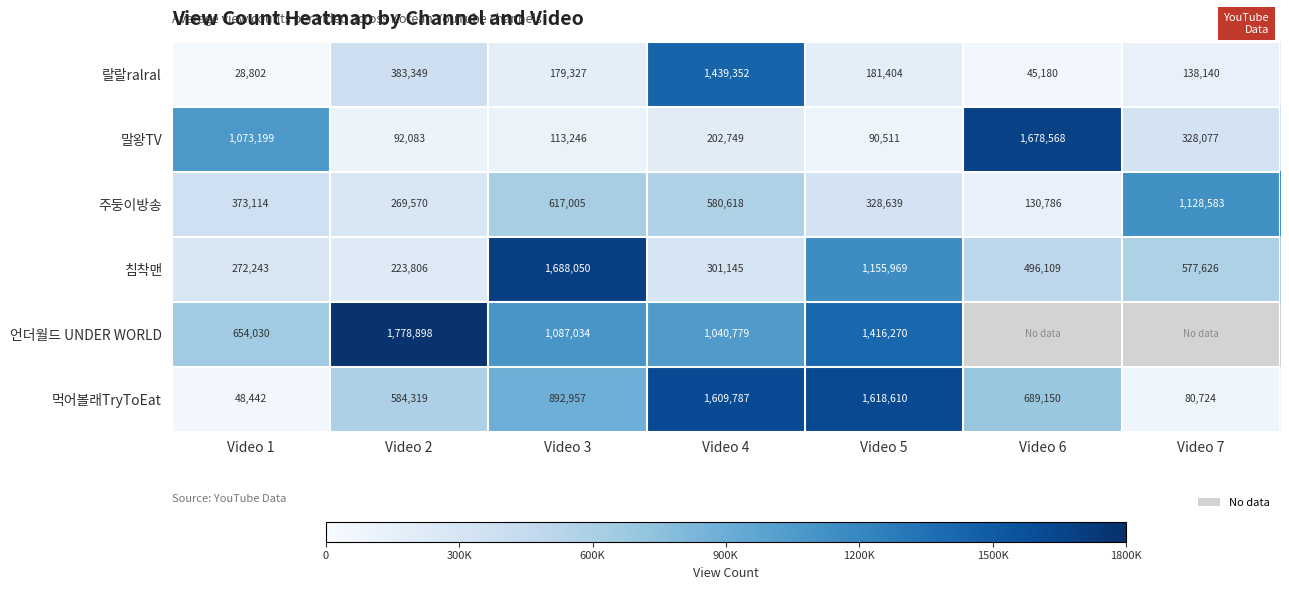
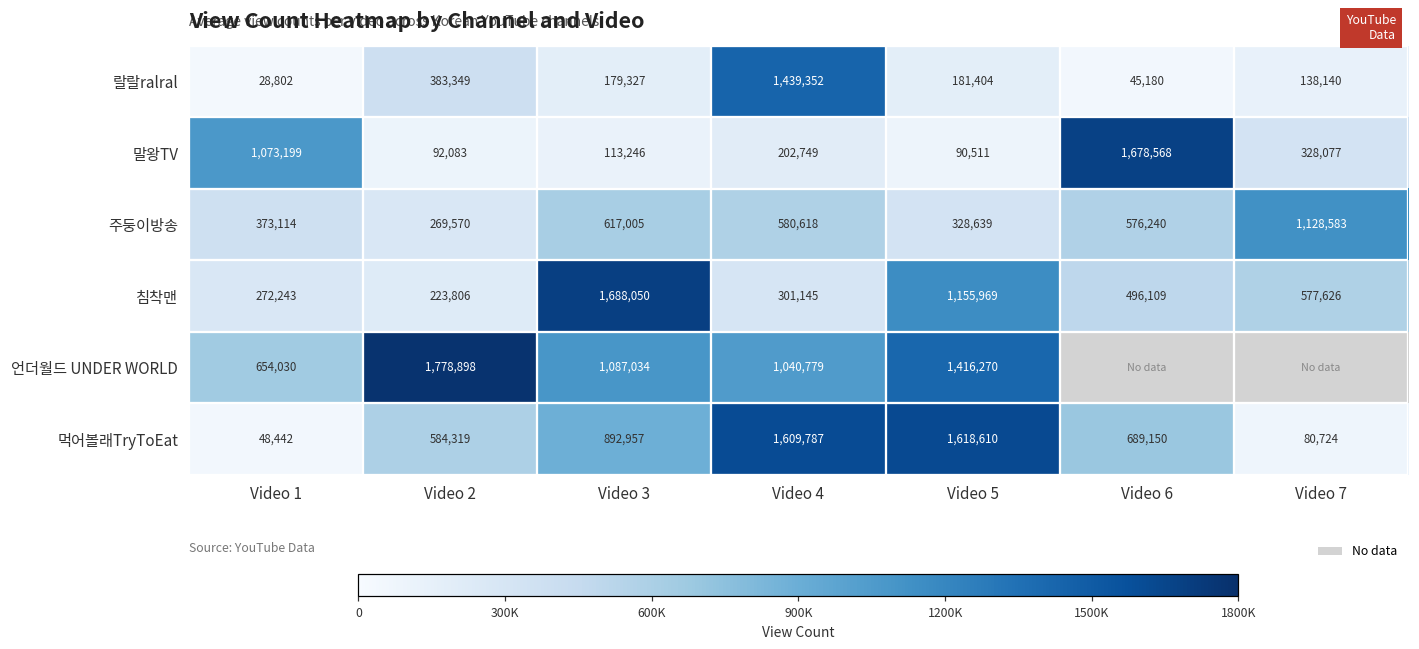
  {
    "랄랄ralral": {
      "Video 1": "28,802",
      "Video 2": "383,349",
      "Video 3": "179,327",
      "Video 4": "1,439,352",
      "Video 5": "181,404",
      "Video 6": "45,180",
      "Video 7": "138,140"
    },
    "말왕TV": {
      "Video 1": "1,073,199",
      "Video 2": "92,083",
      "Video 3": "113,246",
      "Video 4": "202,749",
      "Video 5": "90,511",
      "Video 6": "1,678,568",
      "Video 7": "328,077"
    },
    "주둥이방송": {
      "Video 1": "373,114",
      "Video 2": "269,570",
      "Video 3": "617,005",
      "Video 4": "580,618",
      "Video 5": "328,639",
-     "Video 6": "130,786",
+     "Video 6": "576,240",
      "Video 7": "1,128,583"
    },
    "침착맨": {
      "Video 1": "272,243",
      "Video 2": "223,806",
      "Video 3": "1,688,050",
      "Video 4": "301,145",
      "Video 5": "1,155,969",
      "Video 6": "496,109",
      "Video 7": "577,626"
    },
    "언더월드 UNDER WORLD": {
      "Video 1": "654,030",
      "Video 2": "1,778,898",
      "Video 3": "1,087,034",
      "Video 4": "1,040,779",
      "Video 5": "1,416,270"
    },
    "먹어볼래TryToEat": {
      "Video 1": "48,442",
      "Video 2": "584,319",
      "Video 3": "892,957",
      "Video 4": "1,609,787",
      "Video 5": "1,618,610",
      "Video 6": "689,150",
      "Video 7": "80,724"
    }
  }
